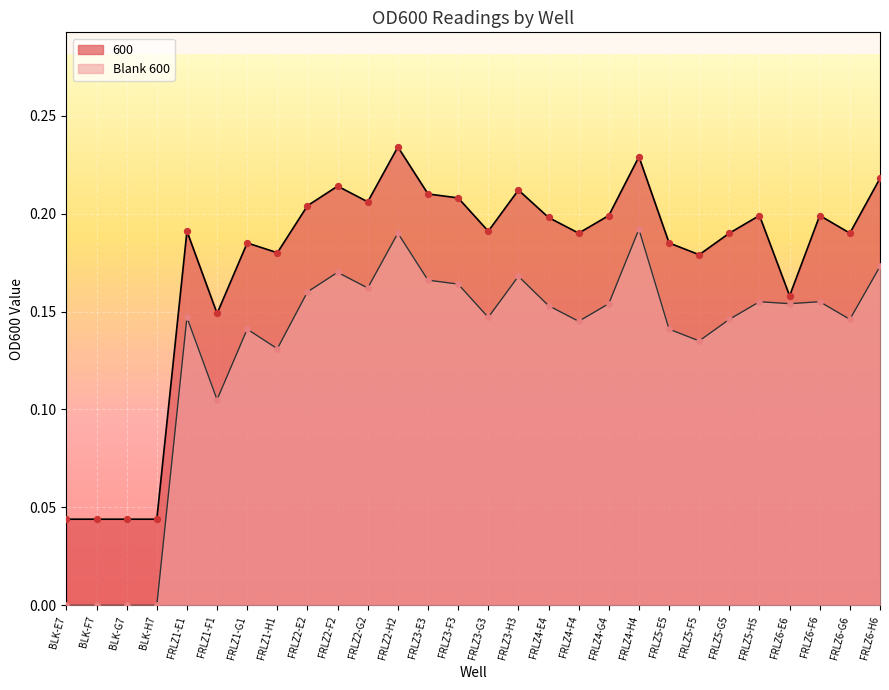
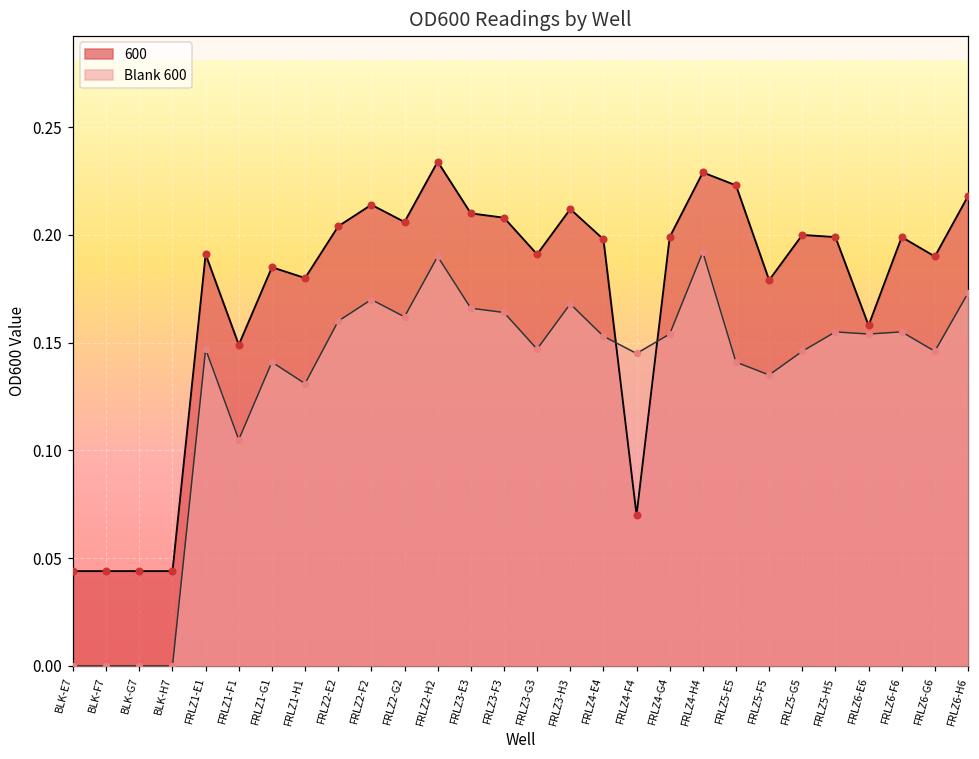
  {
    "600": {
      "BLK-E7": 0.044,
      "BLK-F7": 0.044,
      "BLK-G7": 0.044,
      "BLK-H7": 0.044,
      "FRLZ1-E1": 0.191,
      "FRLZ1-F1": 0.149,
      "FRLZ1-G1": 0.185,
      "FRLZ1-H1": 0.180,
      "FRLZ2-E2": 0.204,
      "FRLZ2-F2": 0.214,
      "FRLZ2-G2": 0.206,
      "FRLZ2-H2": 0.234,
      "FRLZ3-E3": 0.210,
      "FRLZ3-F3": 0.208,
      "FRLZ3-G3": 0.191,
      "FRLZ3-H3": 0.212,
      "FRLZ4-E4": 0.198,
-     "FRLZ4-F4": 0.19,
+     "FRLZ4-F4": 0.07,
      "FRLZ4-G4": 0.199,
      "FRLZ4-H4": 0.229,
-     "FRLZ5-E5": 0.185,
+     "FRLZ5-E5": 0.223,
      "FRLZ5-F5": 0.179,
-     "FRLZ5-G5": 0.19,
+     "FRLZ5-G5": 0.20,
      "FRLZ5-H5": 0.199,
      "FRLZ6-E6": 0.158,
      "FRLZ6-F6": 0.199,
      "FRLZ6-G6": 0.190,
      "FRLZ6-H6": 0.218
    },
    "Blank 600": {
      "BLK-E7": 0.000,
      "BLK-F7": 0.000,
      "BLK-G7": 0.000,
      "BLK-H7": 0.000,
      "FRLZ1-E1": 0.147,
      "FRLZ1-F1": 0.105,
      "FRLZ1-G1": 0.141,
      "FRLZ1-H1": 0.131,
      "FRLZ2-E2": 0.160,
      "FRLZ2-F2": 0.170,
      "FRLZ2-G2": 0.162,
      "FRLZ2-H2": 0.190,
      "FRLZ3-E3": 0.166,
      "FRLZ3-F3": 0.164,
      "FRLZ3-G3": 0.147,
      "FRLZ3-H3": 0.168,
      "FRLZ4-E4": 0.153,
      "FRLZ4-F4": 0.145,
      "FRLZ4-G4": 0.154,
      "FRLZ4-H4": 0.192,
      "FRLZ5-E5": 0.141,
      "FRLZ5-F5": 0.135,
      "FRLZ5-G5": 0.146,
      "FRLZ5-H5": 0.155,
      "FRLZ6-E6": 0.154,
      "FRLZ6-F6": 0.155,
      "FRLZ6-G6": 0.146,
      "FRLZ6-H6": 0.173
    }
  }
